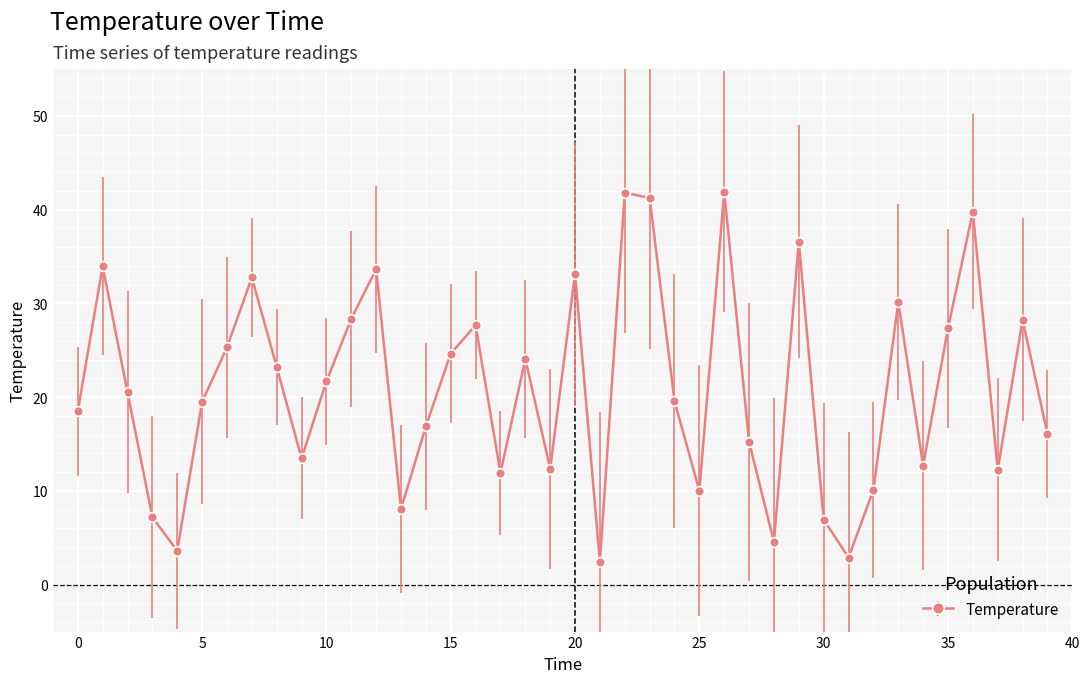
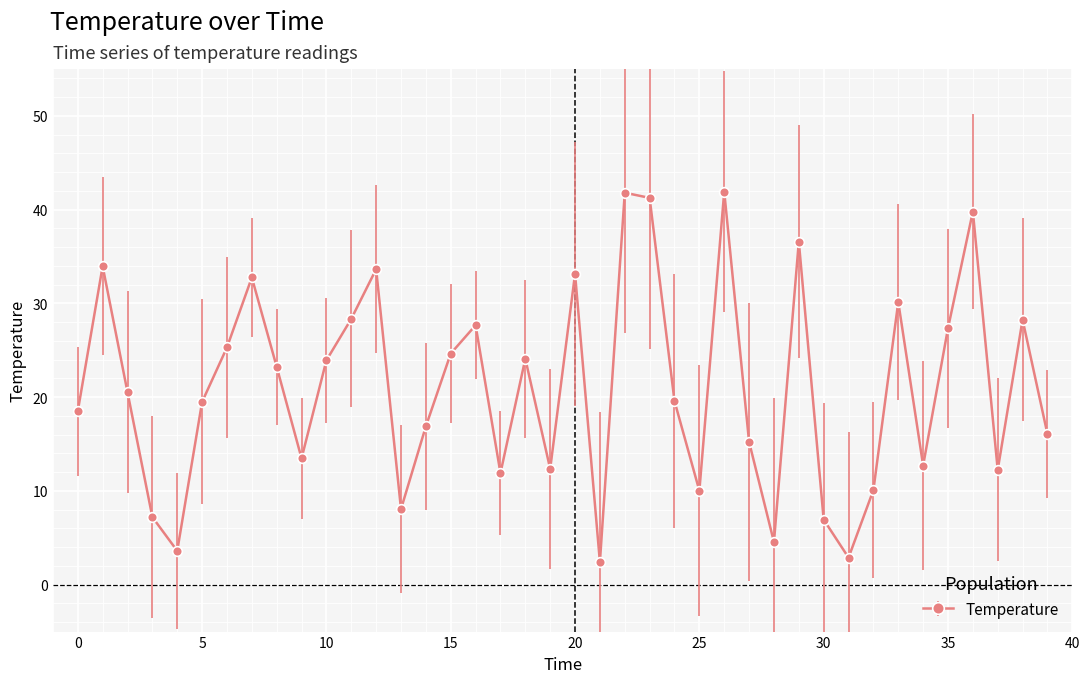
  {
    "0": 19,
    "5": 20,
-   "10": 22,
+   "10": 24,
    "15": 25,
    "20": 33,
    "25": 10,
    "30": 7,
    "35": 27
  }
